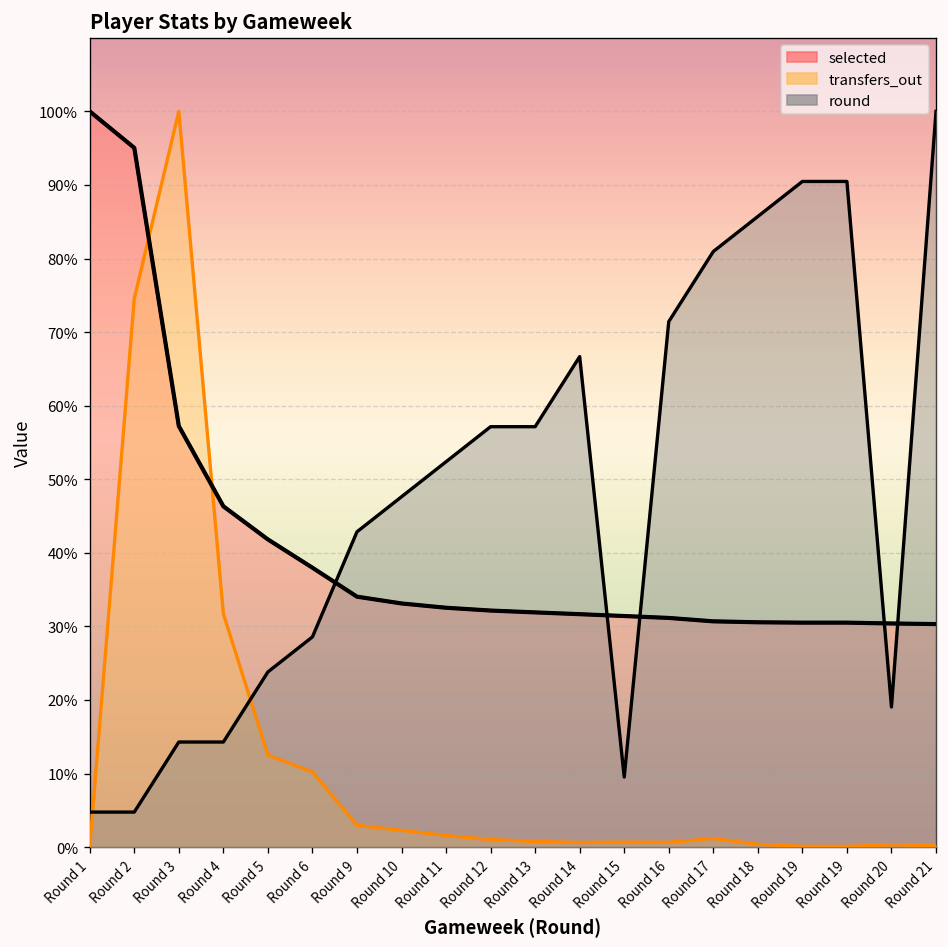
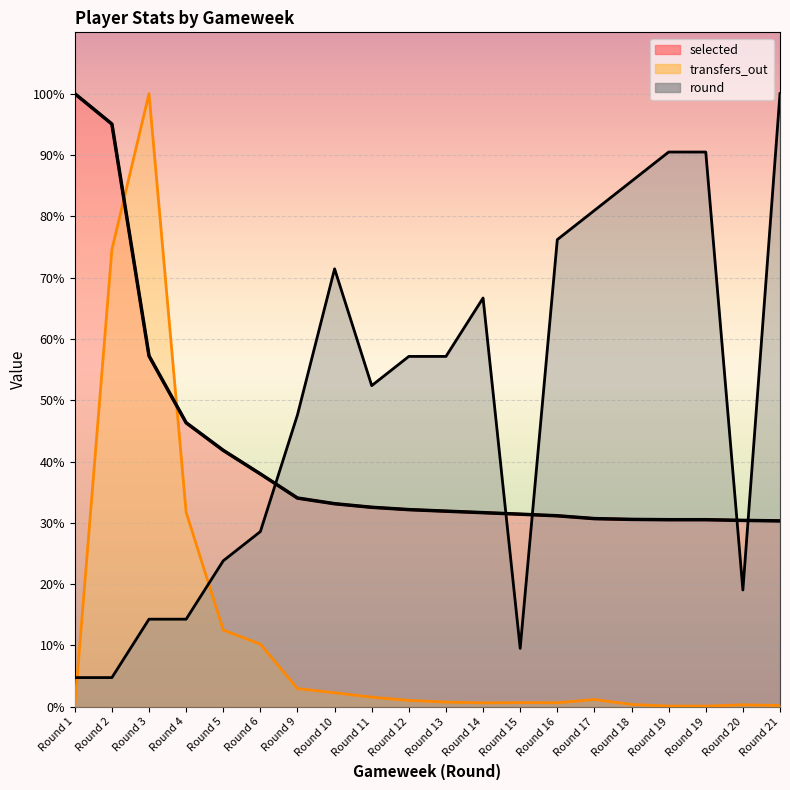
  {
    "round": {
      "Round 1": "5%",
      "Round 2": "5%",
      "Round 3": "14%",
      "Round 4": "14%",
      "Round 5": "24%",
      "Round 6": "29%",
-     "Round 9": "43%",
-     "Round 10": "48%",
+     "Round 9": "48%",
+     "Round 10": "71%",
      "Round 11": "52%",
      "Round 12": "57%",
      "Round 13": "57%",
      "Round 14": "67%",
      "Round 15": "10%",
-     "Round 16": "71%",
+     "Round 16": "76%",
      "Round 17": "81%",
      "Round 18": "86%",
      "Round 20": "19%",
      "Round 21": "100%"
    }
  }
